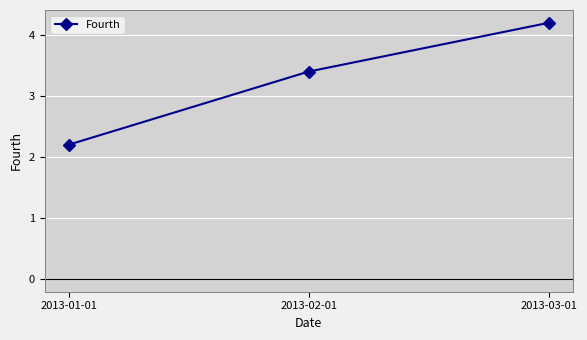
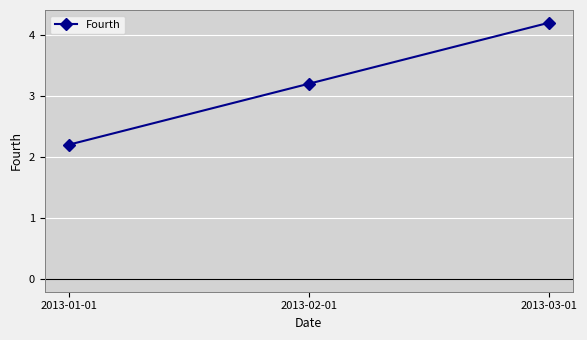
  {
    "2013-01-01": 2.2,
-   "2013-02-01": 3.4,
+   "2013-02-01": 3.2,
    "2013-03-01": 4.2
  }
